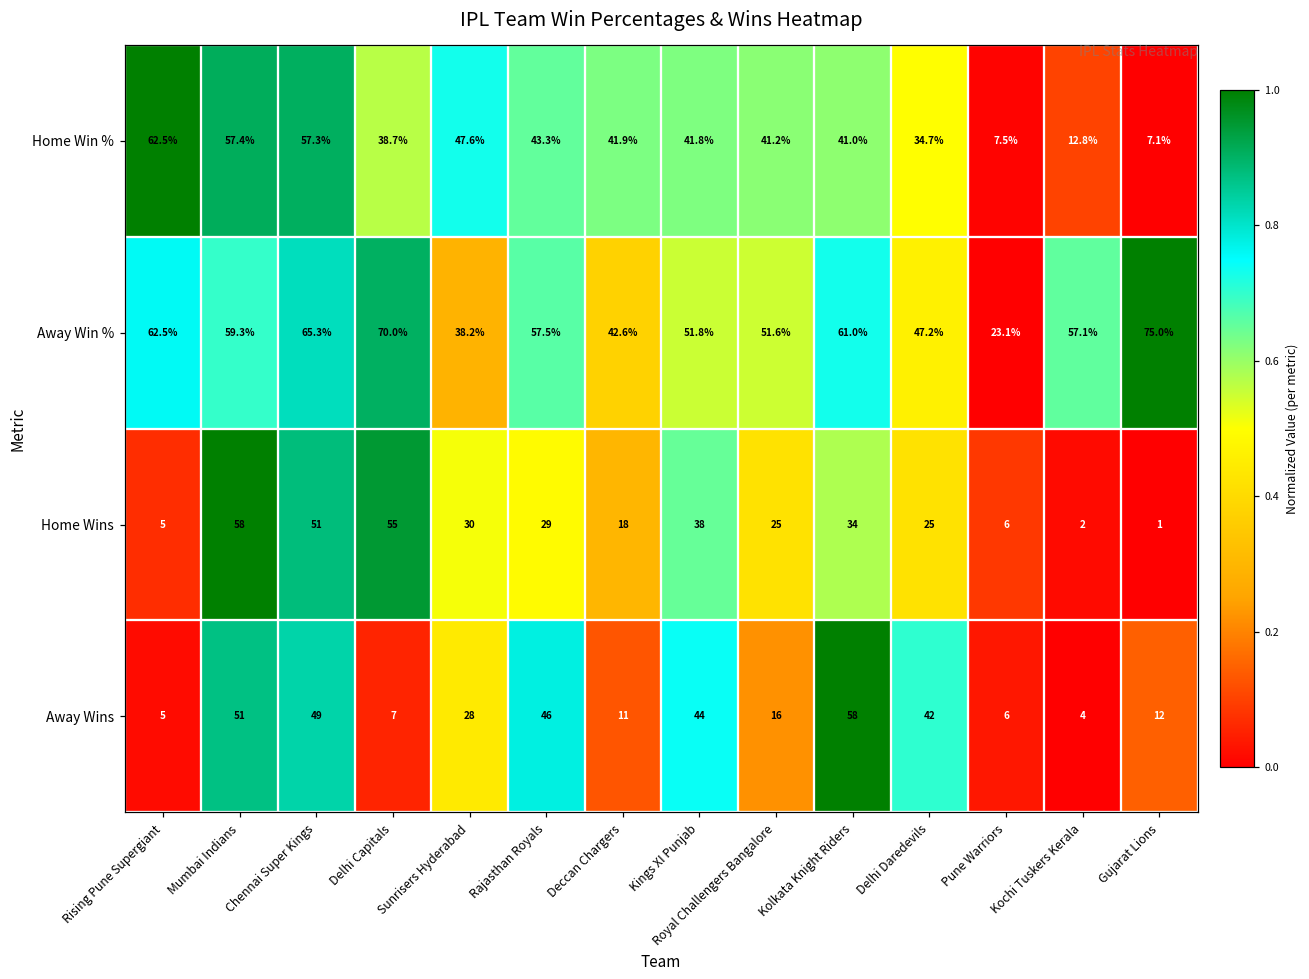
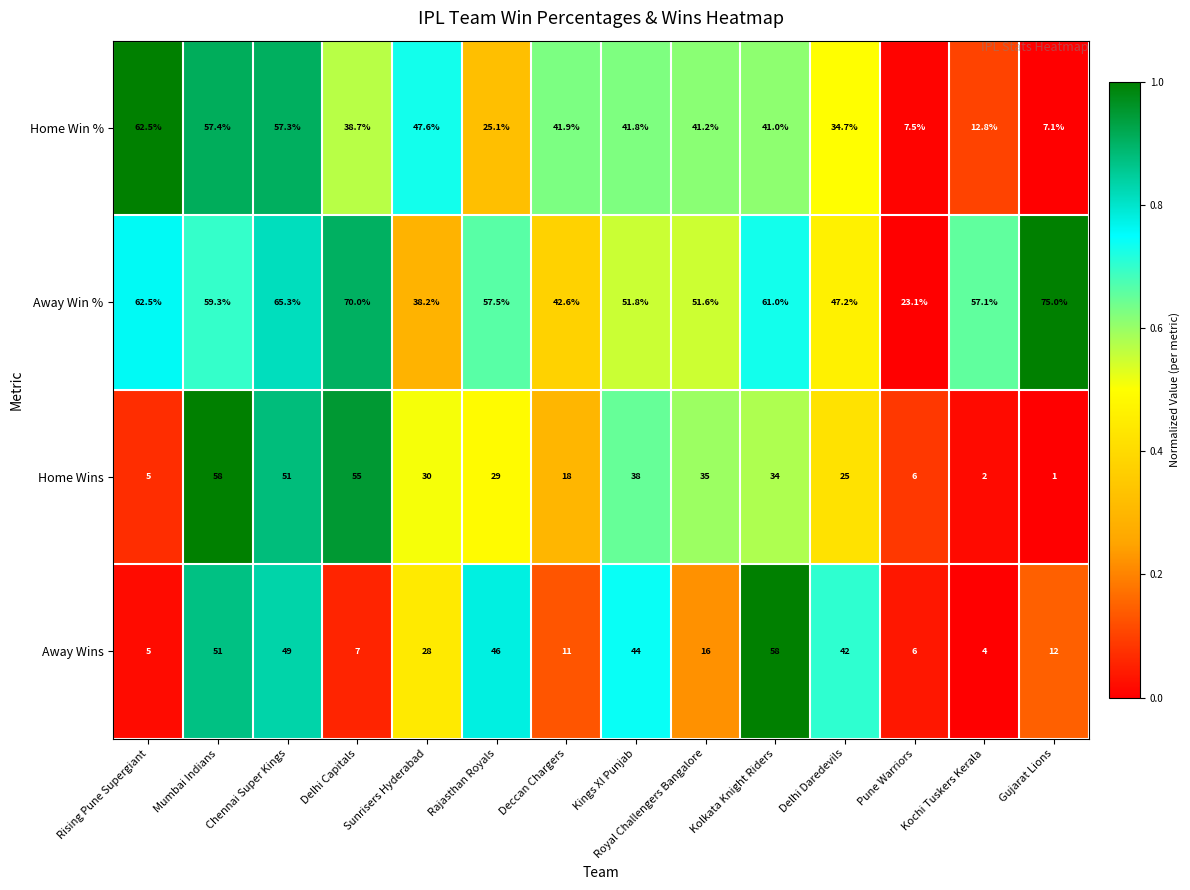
  {
    "Home Win %": {
      "Rising Pune Supergiant": "62.5%",
      "Mumbai Indians": "57.4%",
      "Chennai Super Kings": "57.3%",
      "Delhi Capitals": "38.7%",
      "Sunrisers Hyderabad": "47.6%",
-     "Rajasthan Royals": "43.3%",
+     "Rajasthan Royals": "25.1%",
      "Deccan Chargers": "41.9%",
      "Kings XI Punjab": "41.8%",
      "Royal Challengers Bangalore": "41.2%",
      "Kolkata Knight Riders": "41.0%",
      "Delhi Daredevils": "34.7%",
      "Pune Warriors": "7.5%",
      "Kochi Tuskers Kerala": "12.8%"
    },
    "Away Win %": {
      "Rising Pune Supergiant": "62.5%",
      "Mumbai Indians": "59.3%",
      "Chennai Super Kings": "65.3%",
      "Delhi Capitals": "70.0%",
      "Sunrisers Hyderabad": "38.2%",
      "Rajasthan Royals": "57.5%",
      "Deccan Chargers": "42.6%",
      "Kings XI Punjab": "51.8%",
      "Royal Challengers Bangalore": "51.6%",
      "Kolkata Knight Riders": "61.0%",
      "Delhi Daredevils": "47.2%",
      "Pune Warriors": "23.1%",
      "Kochi Tuskers Kerala": "57.1%",
      "Gujarat Lions": "75.0%"
    },
    "Home Wins": {
      "Rising Pune Supergiant": "5",
      "Mumbai Indians": "58",
      "Chennai Super Kings": "51",
      "Delhi Capitals": "55",
      "Sunrisers Hyderabad": "30",
      "Rajasthan Royals": "29",
      "Deccan Chargers": "18",
      "Kings XI Punjab": "38",
-     "Royal Challengers Bangalore": "25",
+     "Royal Challengers Bangalore": "35",
      "Kolkata Knight Riders": "34",
      "Delhi Daredevils": "25",
      "Pune Warriors": "6",
      "Kochi Tuskers Kerala": "2",
      "Gujarat Lions": "1"
    },
    "Away Wins": {
      "Rising Pune Supergiant": "5",
      "Mumbai Indians": "51",
      "Chennai Super Kings": "49",
      "Delhi Capitals": "7",
      "Sunrisers Hyderabad": "28",
      "Rajasthan Royals": "46",
      "Deccan Chargers": "11",
      "Kings XI Punjab": "44",
      "Royal Challengers Bangalore": "16",
      "Kolkata Knight Riders": "58",
      "Delhi Daredevils": "42",
      "Pune Warriors": "6",
      "Kochi Tuskers Kerala": "4",
      "Gujarat Lions": "12"
    }
  }
